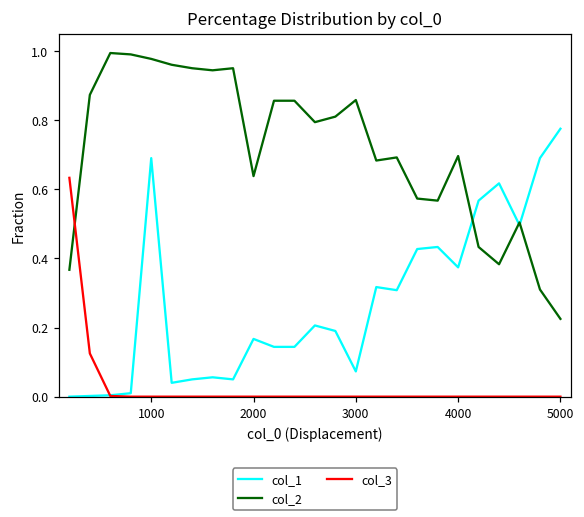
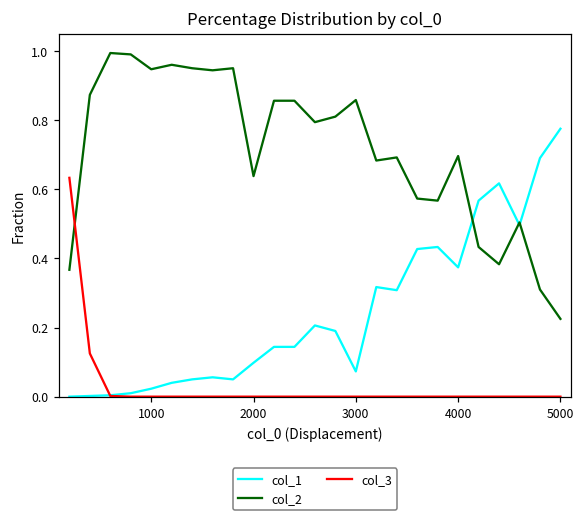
  {
    "col_1": {
-     "1000": 0.69,
-     "2000": 0.17,
+     "1000": 0.02,
+     "2000": 0.10,
      "3000": 0.07,
      "4000": 0.37,
      "5000": 0.78
    },
    "col_2": {
-     "1000": 0.98,
+     "1000": 0.95,
      "2000": 0.64,
      "3000": 0.86,
      "4000": 0.70,
      "5000": 0.23
    },
    "col_3": {
      "1000": 0.00,
      "2000": 0.00,
      "3000": 0.00,
      "4000": 0.00,
      "5000": 0.00
    }
  }
